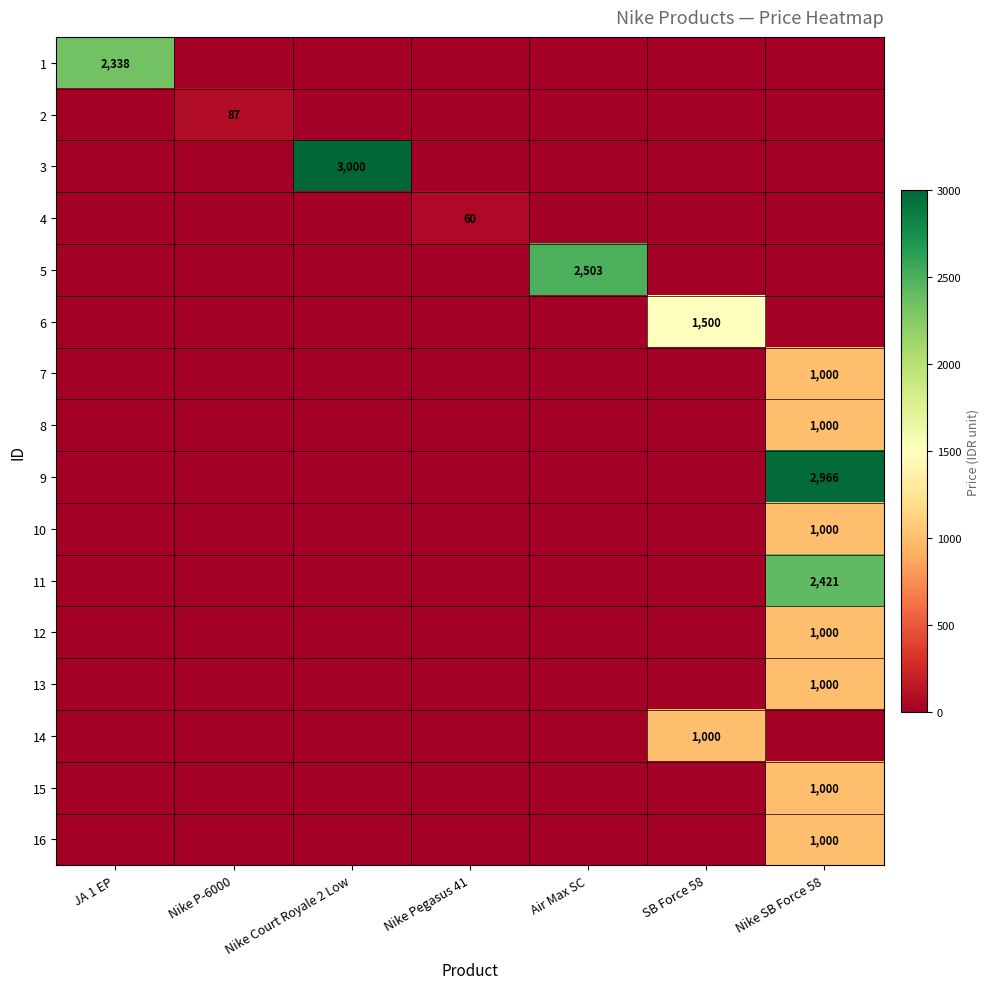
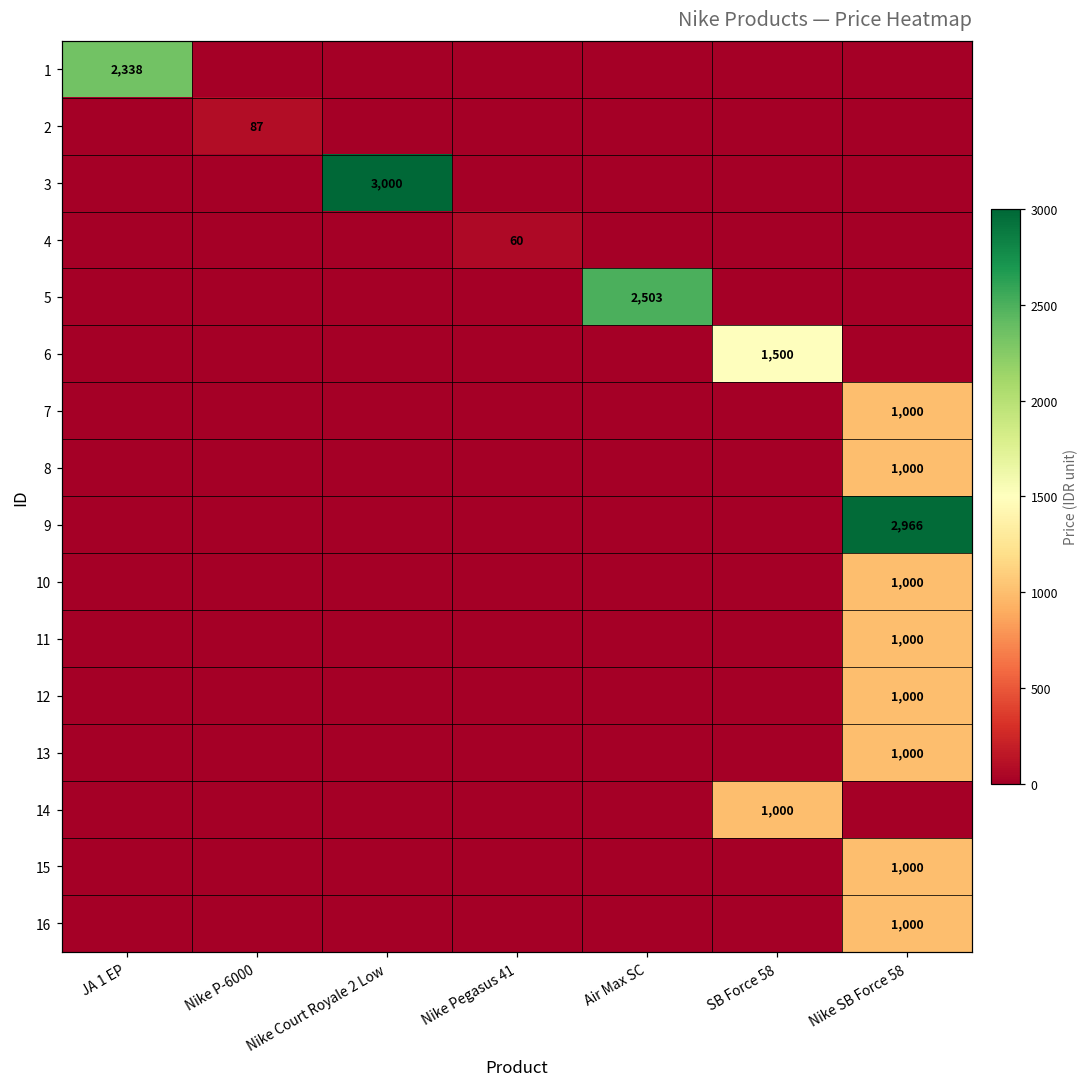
  {
    "1": {
      "JA 1 EP": "2,338"
    },
    "2": {
      "Nike P-6000": "87"
    },
    "3": {
      "Nike Court Royale 2 Low": "3,000"
    },
    "4": {
      "Nike Pegasus 41": "60"
    },
    "5": {
      "Air Max SC": "2,503"
    },
    "6": {
      "SB Force 58": "1,500"
    },
    "7": {
      "Nike SB Force 58": "1,000"
    },
    "8": {
      "Nike SB Force 58": "1,000"
    },
    "9": {
      "Nike SB Force 58": "2,966"
    },
    "10": {
      "Nike SB Force 58": "1,000"
    },
    "11": {
-     "Nike SB Force 58": "2,421"
+     "Nike SB Force 58": "1,000"
    },
    "12": {
      "Nike SB Force 58": "1,000"
    },
    "13": {
      "Nike SB Force 58": "1,000"
    },
    "14": {
      "SB Force 58": "1,000"
    },
    "15": {
      "Nike SB Force 58": "1,000"
    },
    "16": {
      "Nike SB Force 58": "1,000"
    }
  }
